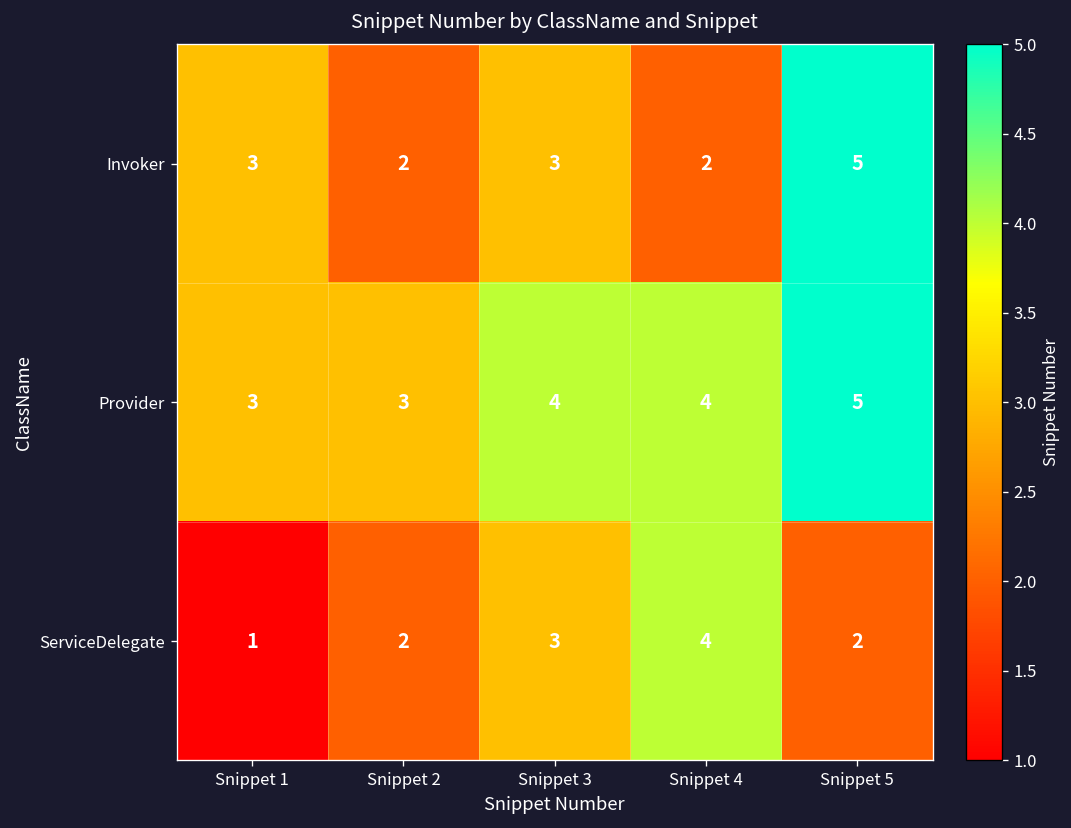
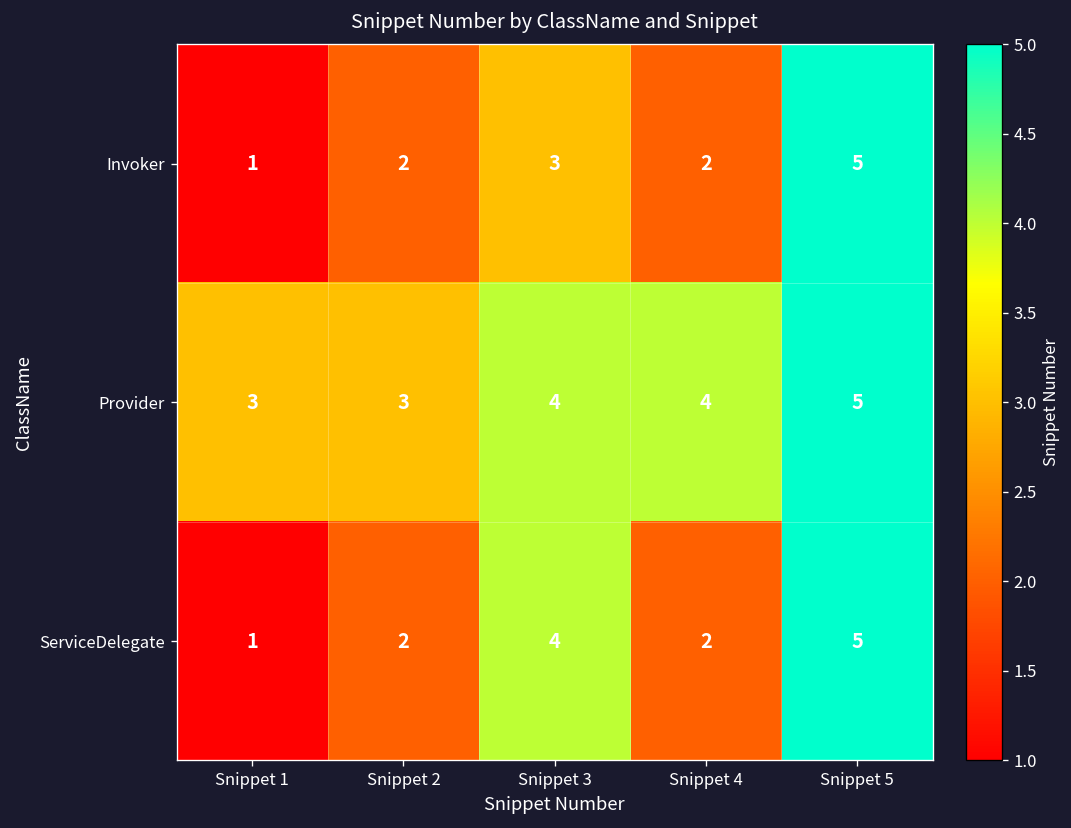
  {
    "Invoker": {
-     "Snippet 1": 3,
+     "Snippet 1": 1,
      "Snippet 2": 2,
      "Snippet 3": 3,
      "Snippet 4": 2,
      "Snippet 5": 5
    },
    "Provider": {
      "Snippet 1": 3,
      "Snippet 2": 3,
      "Snippet 3": 4,
      "Snippet 4": 4,
      "Snippet 5": 5
    },
    "ServiceDelegate": {
      "Snippet 1": 1,
      "Snippet 2": 2,
-     "Snippet 3": 3,
-     "Snippet 4": 4,
-     "Snippet 5": 2
+     "Snippet 3": 4,
+     "Snippet 4": 2,
+     "Snippet 5": 5
    }
  }
